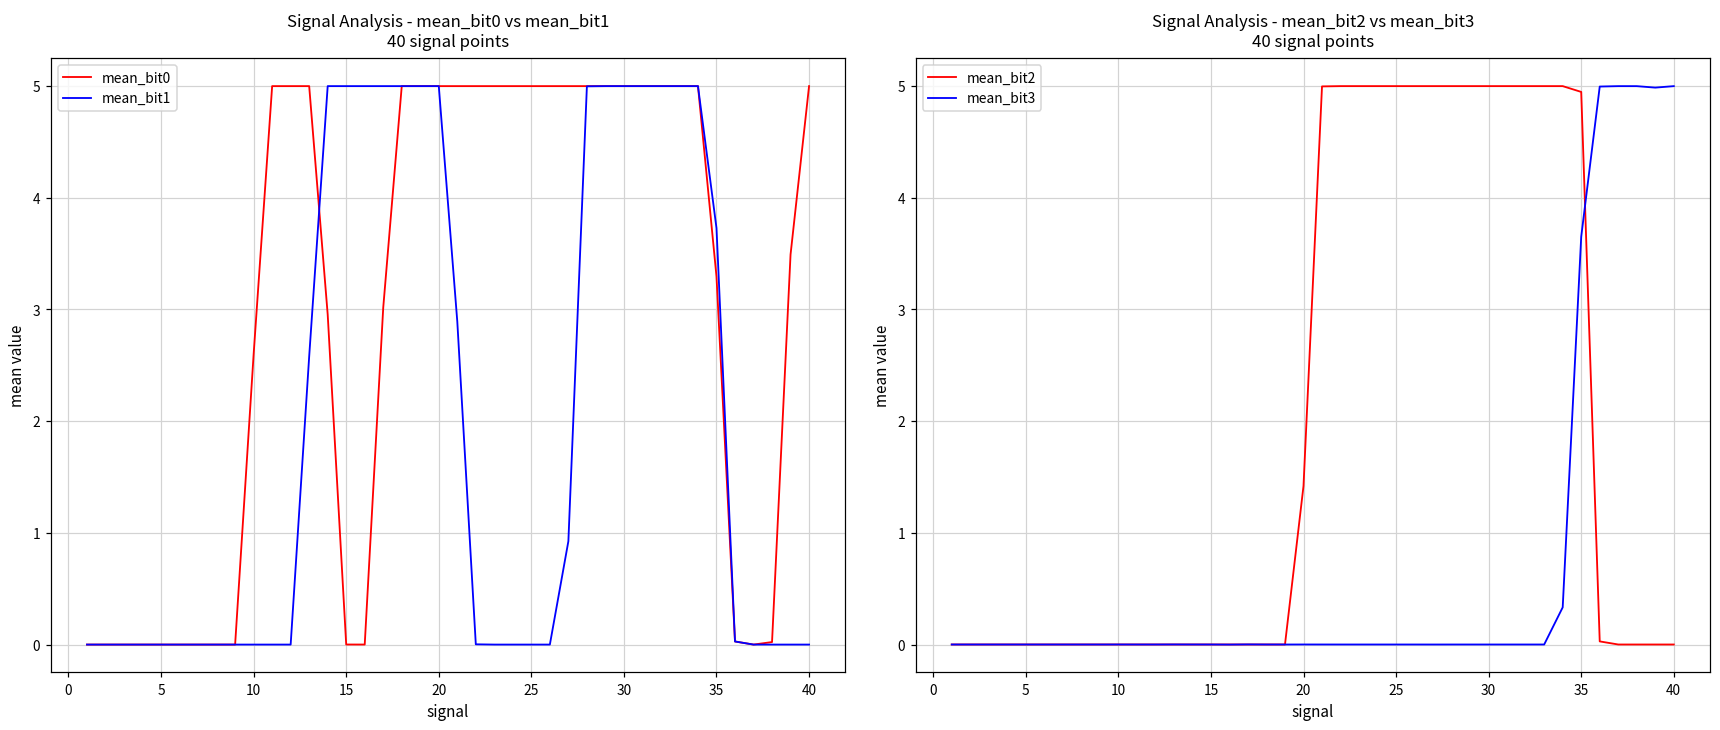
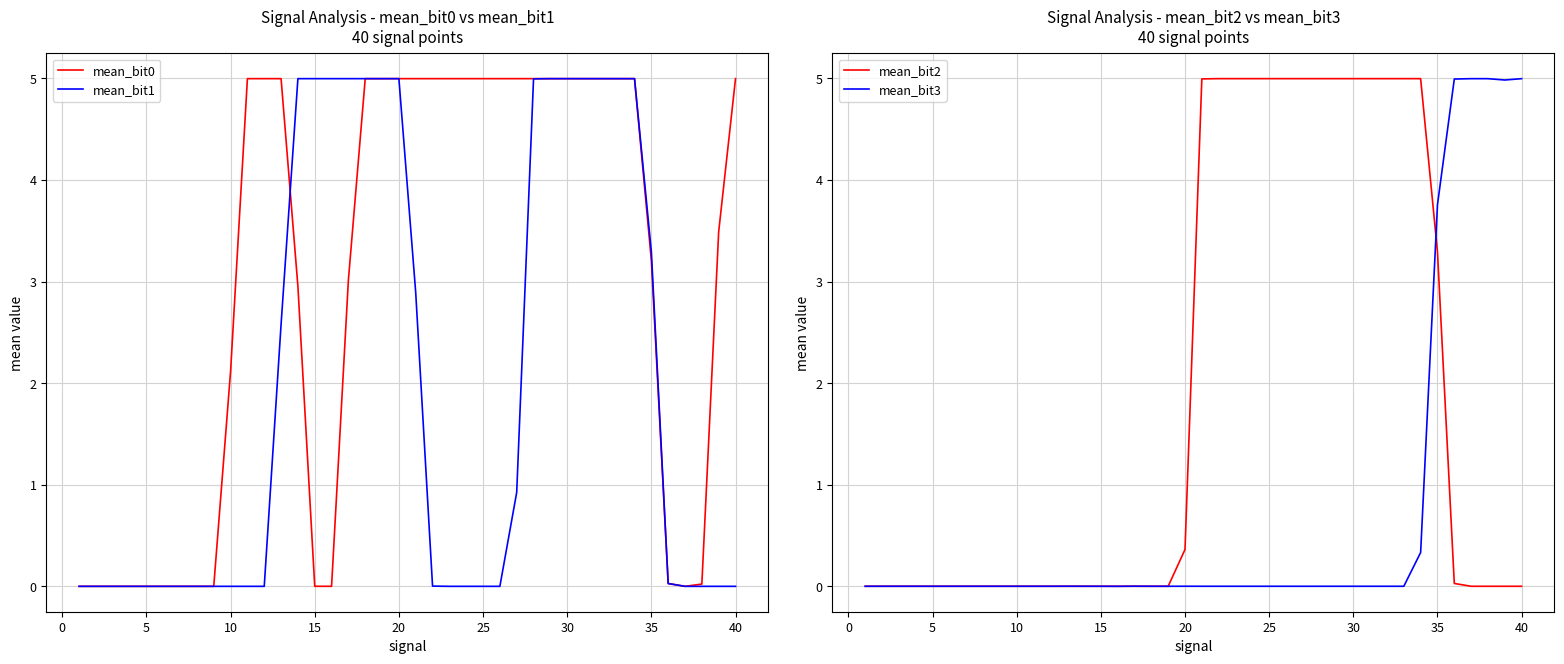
  {
    "Signal Analysis - mean_bit0 vs mean_bit1 40 signal points": {
      "mean_bit0": {
-       "10": 2.60,
+       "10": 2.12,
        "15": 0.00,
        "25": 5.00,
-       "35": 3.29,
+       "35": 3.21,
        "40": 5.00
      },
      "mean_bit1": {
        "10": 0.00,
        "15": 5.00,
        "25": 0.00,
-       "35": 3.73,
+       "35": 3.29,
        "40": 0.00
      }
    },
    "Signal Analysis - mean_bit2 vs mean_bit3 40 signal points": {
      "mean_bit2": {
-       "20": 1.42,
+       "20": 0.36,
        "25": 5.00,
        "30": 5.00,
-       "35": 4.95,
+       "35": 3.29,
        "40": 0.00
      },
      "mean_bit3": {
        "20": 0.00,
        "25": 0.00,
        "30": 0.00,
-       "35": 3.65,
+       "35": 3.76,
        "40": 5.00
      }
    }
  }
